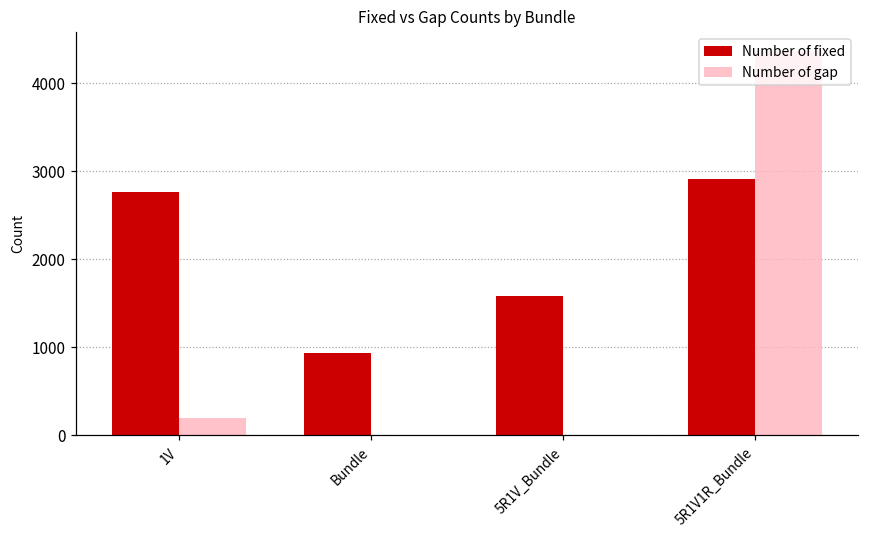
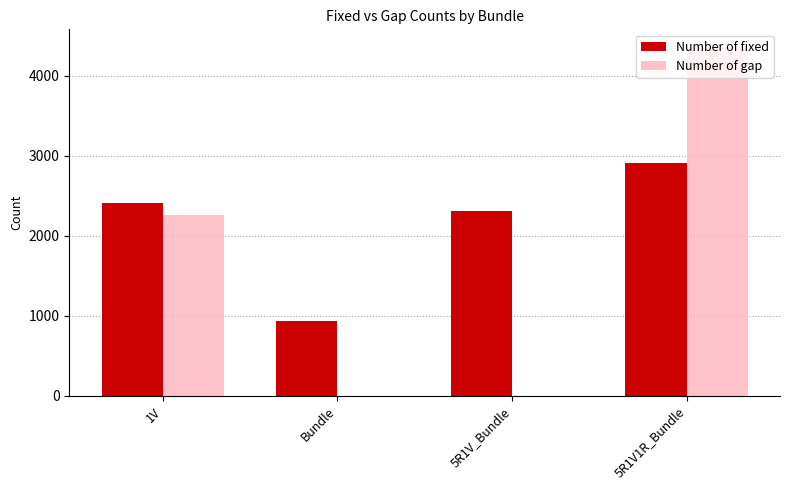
  {
    "Number of fixed": {
-     "1V": 2800,
+     "1V": 2400,
      "Bundle": 900,
-     "5R1V_Bundle": 1600,
+     "5R1V_Bundle": 2300,
      "5R1V1R_Bundle": 2900
    },
    "Number of gap": {
-     "1V": 200,
+     "1V": 2300,
      "Bundle": 0,
      "5R1V_Bundle": 0
    }
  }
